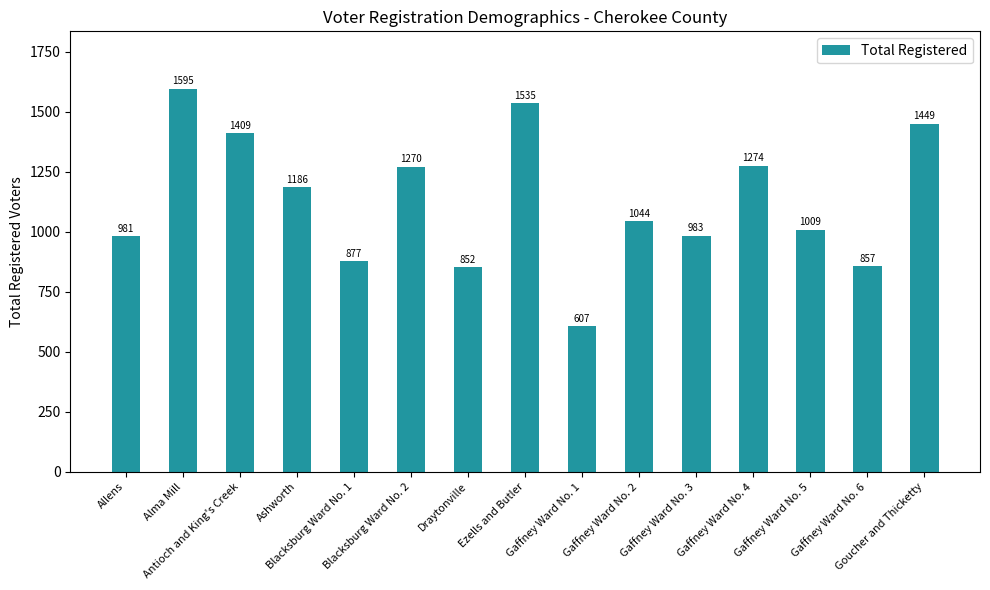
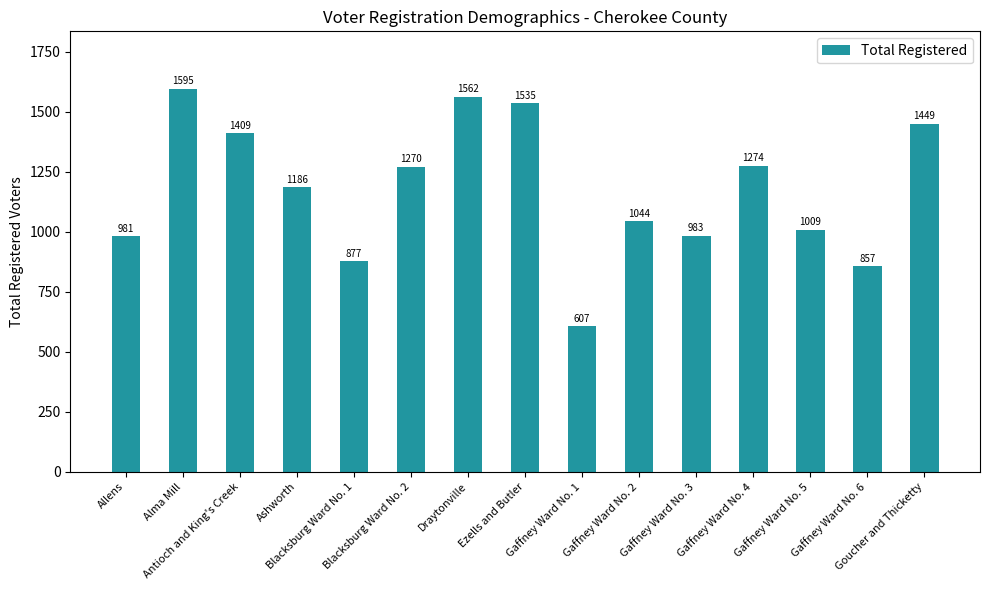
  {
    "Allens": 981,
    "Alma Mill": 1595,
    "Antioch and King's Creek": 1409,
    "Ashworth": 1186,
    "Blacksburg Ward No. 1": 877,
    "Blacksburg Ward No. 2": 1270,
-   "Draytonville": 852,
+   "Draytonville": 1562,
    "Ezells and Butler": 1535,
    "Gaffney Ward No. 1": 607,
    "Gaffney Ward No. 2": 1044,
    "Gaffney Ward No. 3": 983,
    "Gaffney Ward No. 4": 1274,
    "Gaffney Ward No. 5": 1009,
    "Gaffney Ward No. 6": 857,
    "Goucher and Thicketty": 1449
  }
